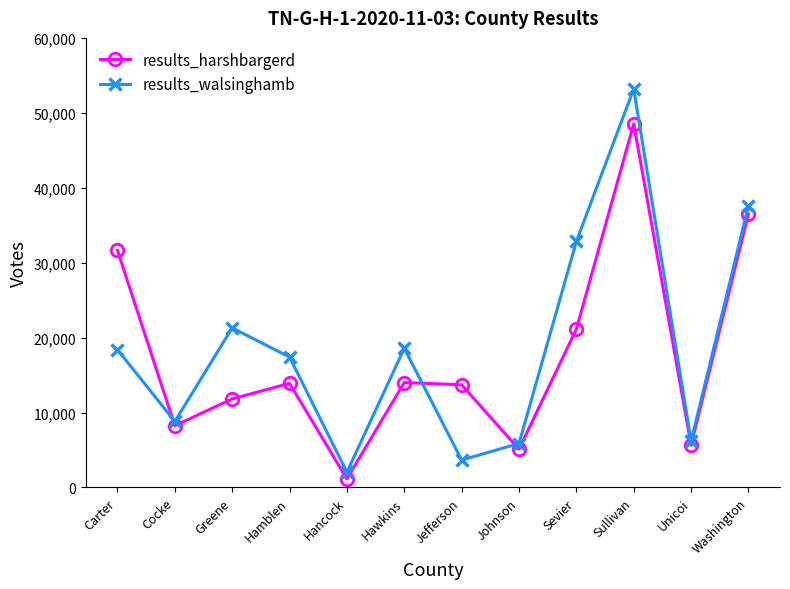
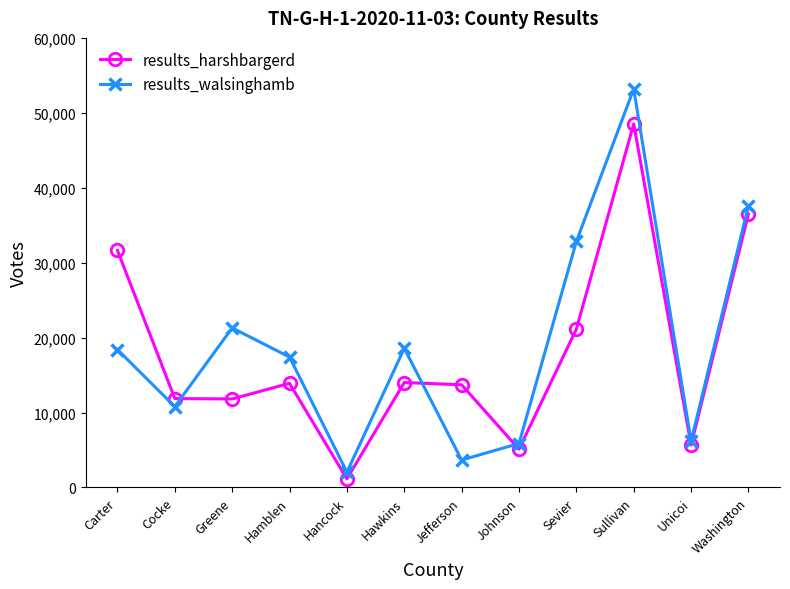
  {
    "results_harshbargerd": {
      "Carter": "32,000",
-     "Cocke": "8,000",
+     "Cocke": "12,000",
      "Greene": "12,000",
      "Hamblen": "14,000",
      "Hancock": "1,000",
      "Hawkins": "14,000",
      "Jefferson": "14,000",
      "Johnson": "5,000",
      "Sevier": "21,000",
      "Sullivan": "49,000",
      "Unicoi": "6,000",
      "Washington": "36,000"
    },
    "results_walsinghamb": {
      "Carter": "18,000",
-     "Cocke": "9,000",
+     "Cocke": "11,000",
      "Greene": "21,000",
      "Hamblen": "17,000",
      "Hancock": "2,000",
      "Hawkins": "19,000",
      "Jefferson": "4,000",
      "Johnson": "6,000",
      "Sevier": "33,000",
      "Sullivan": "53,000",
      "Unicoi": "6,000",
      "Washington": "38,000"
    }
  }
